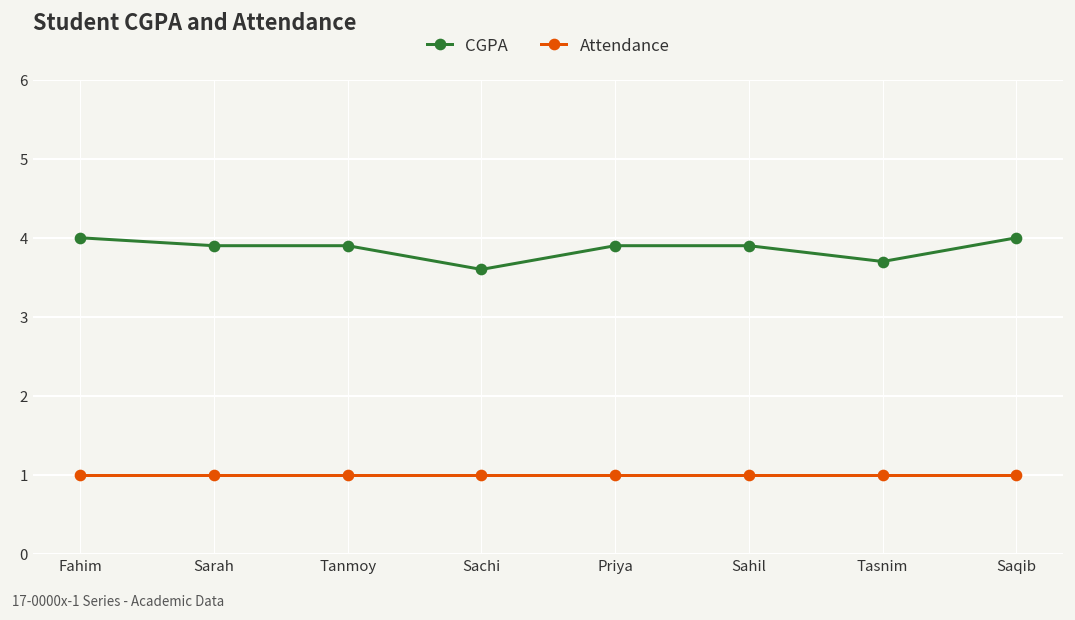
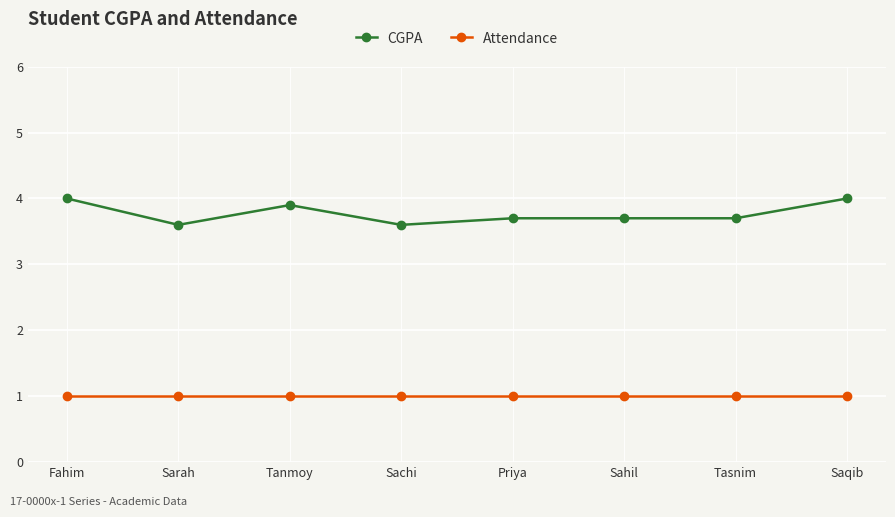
  {
    "CGPA": {
      "Fahim": 4.0,
-     "Sarah": 3.9,
+     "Sarah": 3.6,
      "Tanmoy": 3.9,
      "Sachi": 3.6,
-     "Priya": 3.9,
-     "Sahil": 3.9,
+     "Priya": 3.7,
+     "Sahil": 3.7,
      "Tasnim": 3.7,
      "Saqib": 4.0
    },
    "Attendance": {
      "Fahim": 1.0,
      "Sarah": 1.0,
      "Tanmoy": 1.0,
      "Sachi": 1.0,
      "Priya": 1.0,
      "Sahil": 1.0,
      "Tasnim": 1.0,
      "Saqib": 1.0
    }
  }
